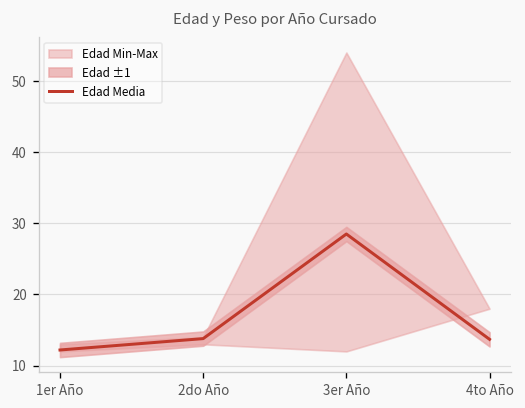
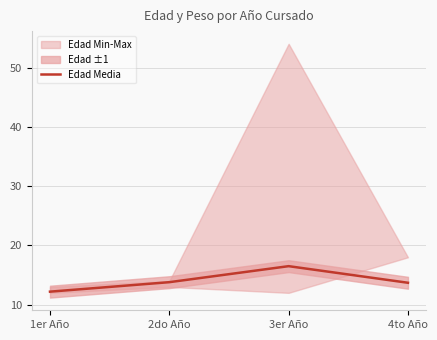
  {
    "Edad Media": {
      "1er Año": 12,
-     "3er Año": 29,
+     "3er Año": 17,
      "4to Año": 14
    }
  }
